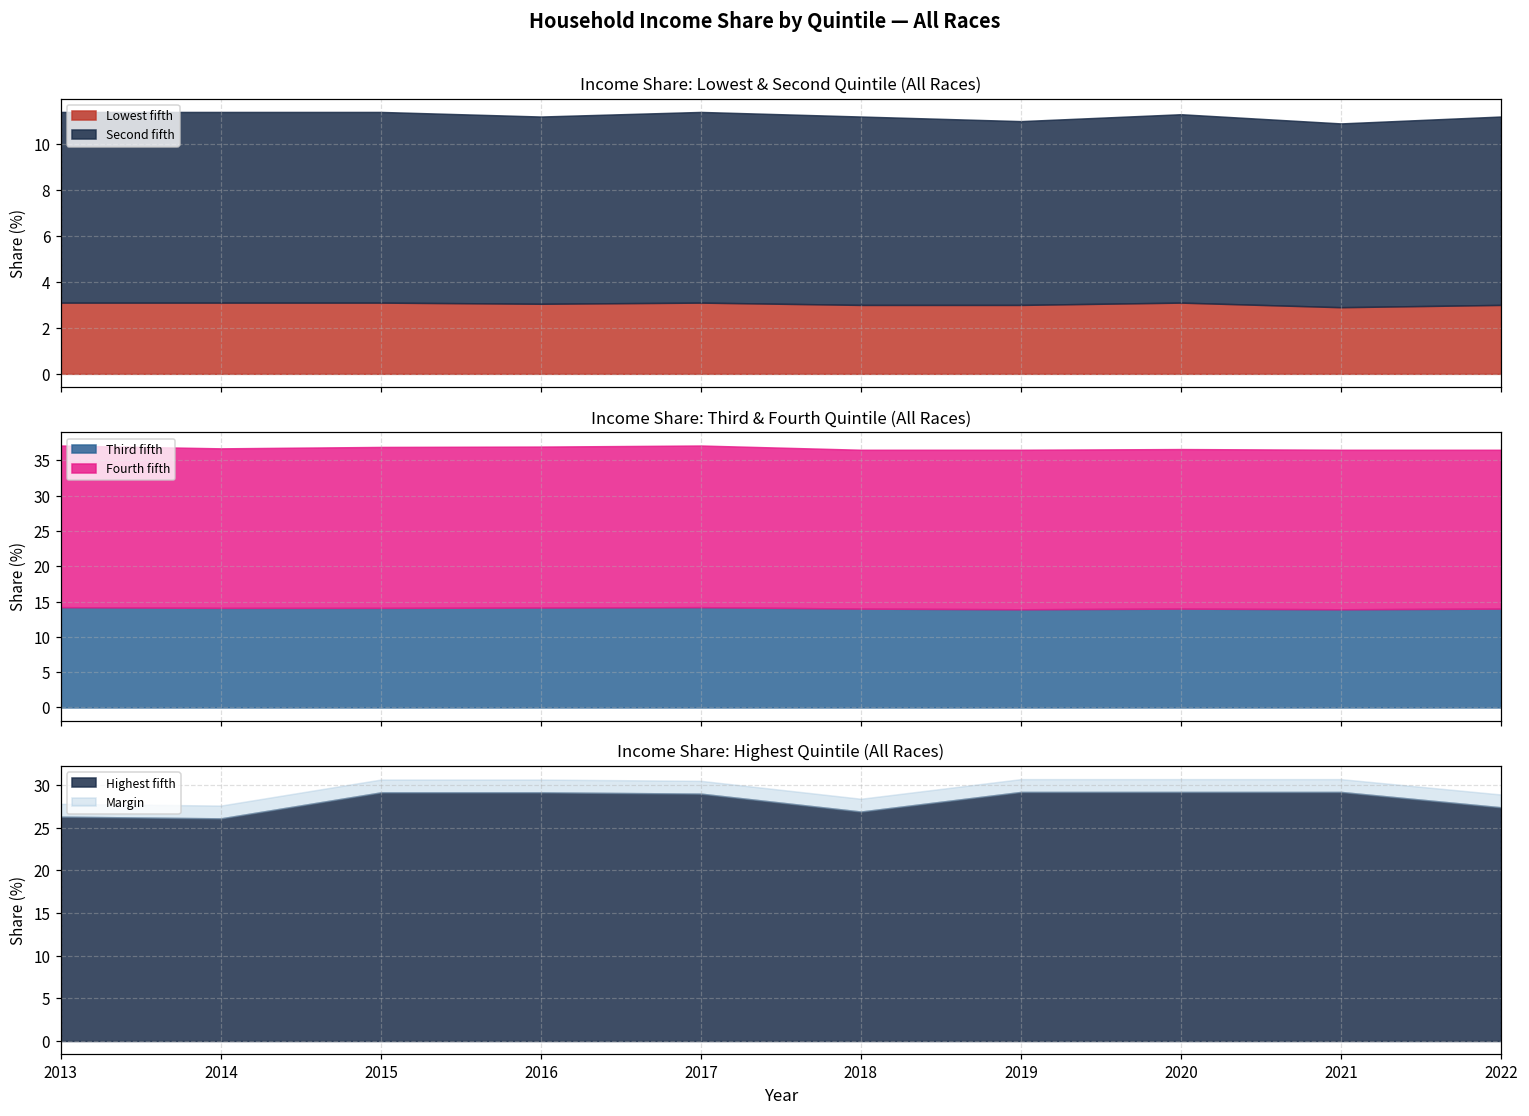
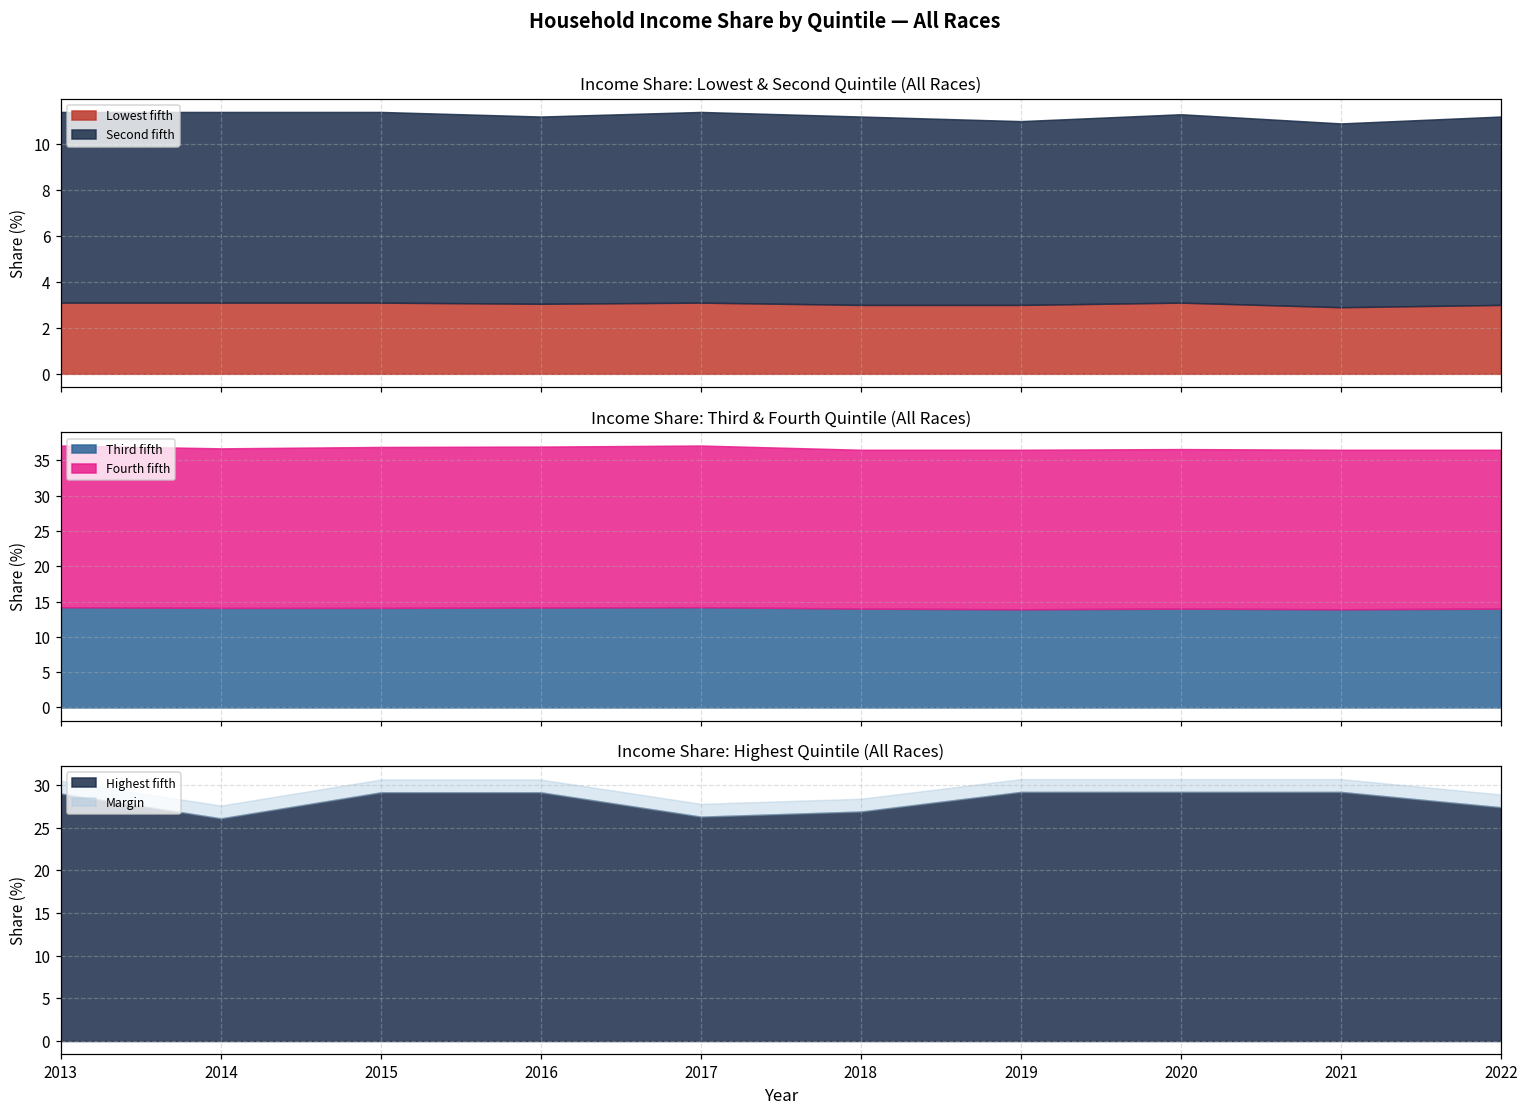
  {
    "Income Share: Highest Quintile (All Races)": {
      "Highest fifth": {
-       "2013": 26,
+       "2013": 29,
        "2014": 26,
        "2015": 29,
        "2016": 29,
-       "2017": 29,
+       "2017": 26,
        "2018": 27,
        "2019": 29,
        "2020": 29,
        "2021": 29,
        "2022": 27
      },
      "Margin": {
        "2013": 2,
        "2014": 2,
        "2015": 2,
        "2016": 2,
        "2017": 2,
        "2018": 2,
        "2019": 2,
        "2020": 2,
        "2021": 2,
        "2022": 2
      }
    }
  }
